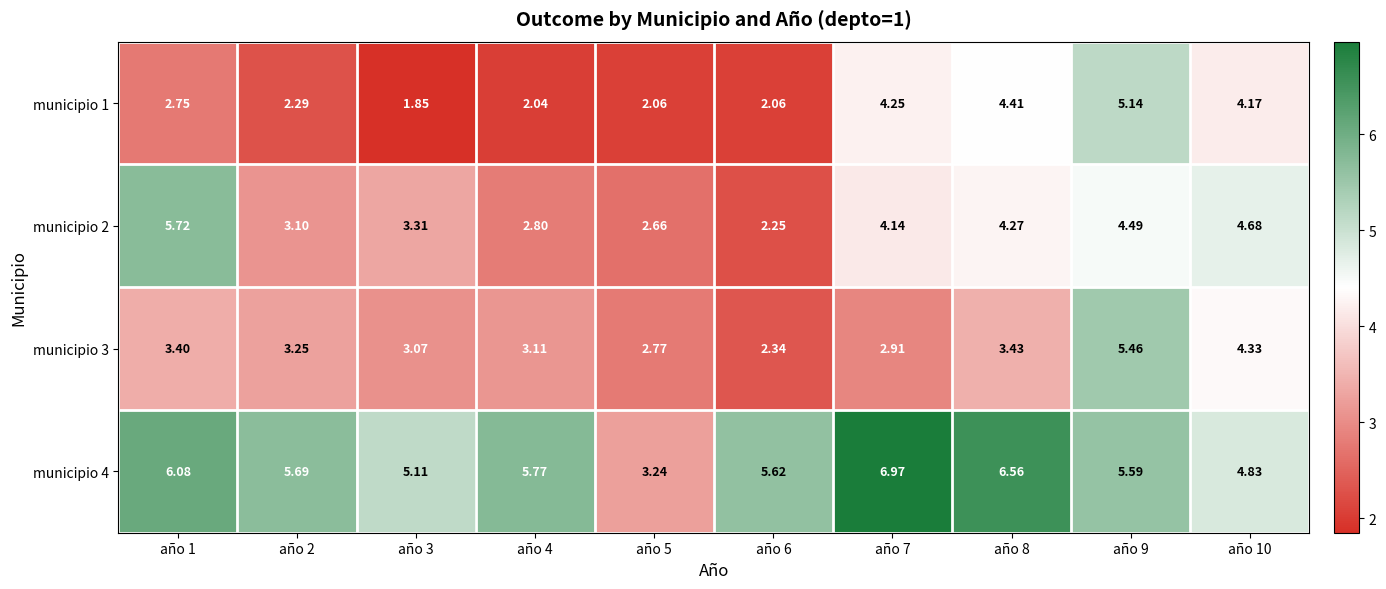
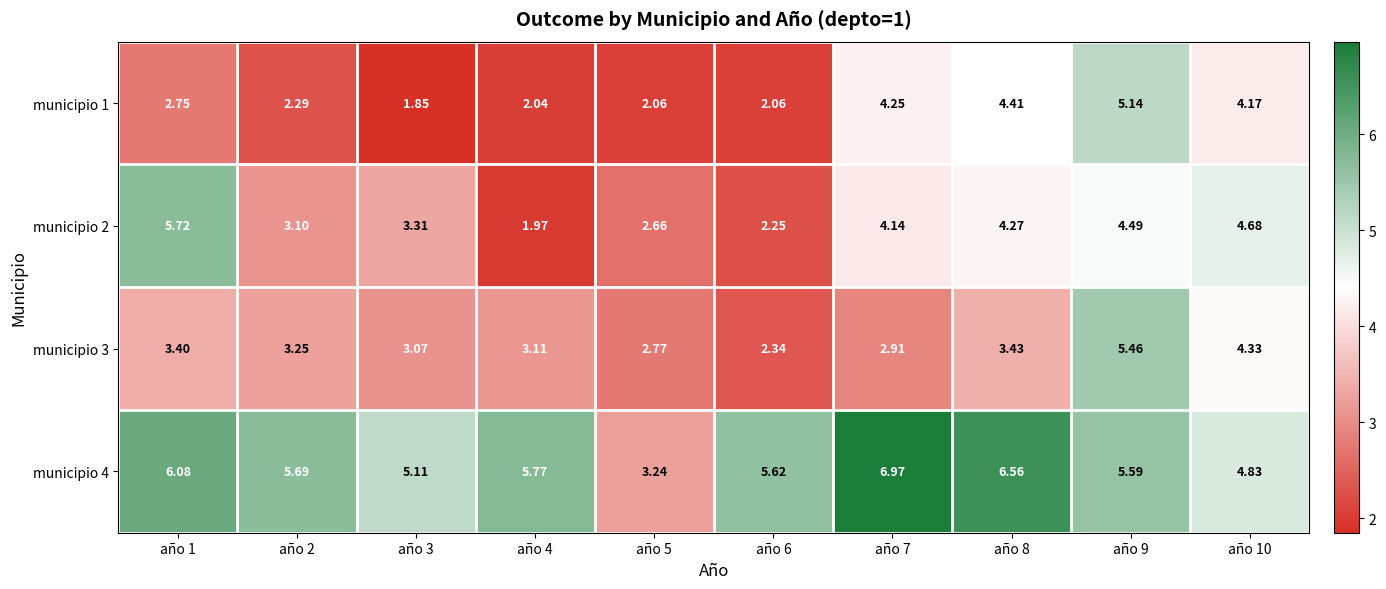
  {
    "municipio 1": {
      "año 1": 2.75,
      "año 2": 2.29,
      "año 3": 1.85,
      "año 4": 2.04,
      "año 5": 2.06,
      "año 6": 2.06,
      "año 7": 4.25,
      "año 8": 4.41,
      "año 9": 5.14,
      "año 10": 4.17
    },
    "municipio 2": {
      "año 1": 5.72,
      "año 2": 3.10,
      "año 3": 3.31,
-     "año 4": 2.80,
+     "año 4": 1.97,
      "año 5": 2.66,
      "año 6": 2.25,
      "año 7": 4.14,
      "año 8": 4.27,
      "año 9": 4.49,
      "año 10": 4.68
    },
    "municipio 3": {
      "año 1": 3.40,
      "año 2": 3.25,
      "año 3": 3.07,
      "año 4": 3.11,
      "año 5": 2.77,
      "año 6": 2.34,
      "año 7": 2.91,
      "año 8": 3.43,
      "año 9": 5.46,
      "año 10": 4.33
    },
    "municipio 4": {
      "año 1": 6.08,
      "año 2": 5.69,
      "año 3": 5.11,
      "año 4": 5.77,
      "año 5": 3.24,
      "año 6": 5.62,
      "año 7": 6.97,
      "año 8": 6.56,
      "año 9": 5.59,
      "año 10": 4.83
    }
  }
